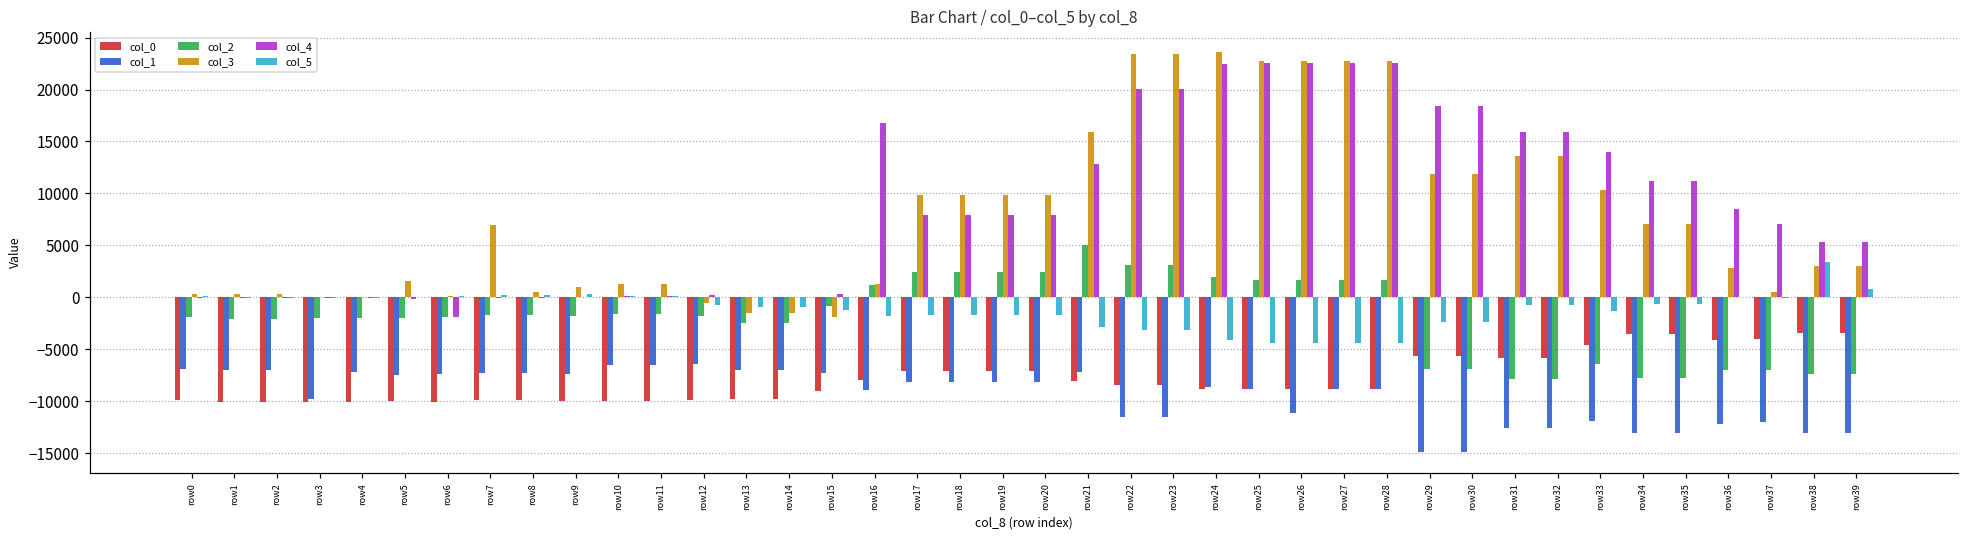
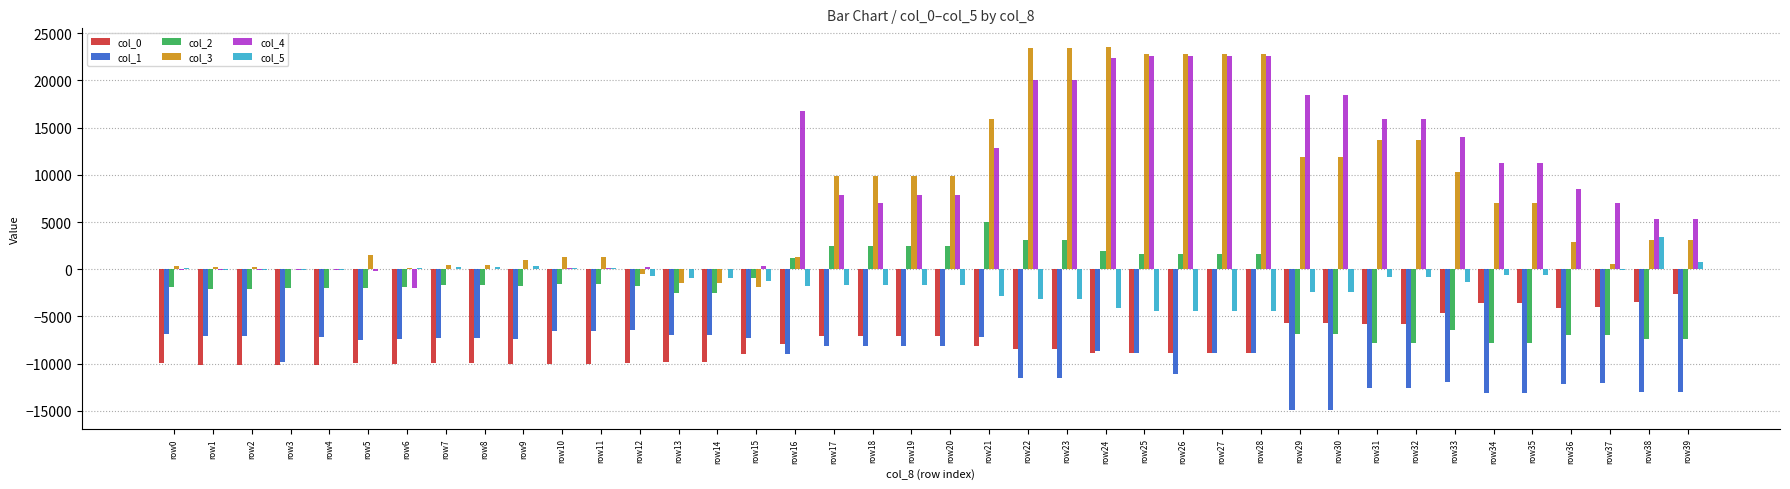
  {
    "col_0": {
      "row0": -10000,
      "row1": -10000,
      "row2": -10000,
      "row3": -10000,
      "row4": -10000,
      "row5": -10000,
      "row6": -10000,
      "row7": -10000,
      "row8": -10000,
      "row9": -10000,
      "row10": -10000,
      "row11": -10000,
      "row12": -10000,
      "row13": -10000,
      "row14": -10000,
      "row15": -9000,
      "row16": -8000,
      "row17": -7000,
      "row18": -7000,
      "row19": -7000,
      "row20": -7000,
      "row21": -8000,
      "row22": -8000,
      "row23": -8000,
      "row24": -9000,
      "row25": -9000,
      "row26": -9000,
      "row27": -9000,
      "row28": -9000,
      "row29": -6000,
      "row30": -6000,
      "row31": -6000,
      "row32": -6000,
      "row33": -5000,
      "row34": -4000,
      "row35": -4000,
      "row36": -4000,
      "row37": -4000,
      "row38": -3000,
-     "row39": -3400
+     "row39": -2600
    },
    "col_3": {
      "row0": 0,
      "row1": 0,
      "row2": 0,
      "row5": 2000,
-     "row7": 7000,
+     "row7": 0,
      "row8": 0,
      "row9": 1000,
      "row10": 1000,
      "row11": 1000,
      "row12": -1000,
      "row13": -1000,
      "row14": -1000,
      "row15": -2000,
      "row16": 1000,
      "row17": 10000,
      "row18": 10000,
      "row19": 10000,
      "row20": 10000,
      "row21": 16000,
      "row22": 23000,
      "row23": 23000,
      "row24": 24000,
      "row25": 23000,
      "row26": 23000,
      "row27": 23000,
      "row28": 23000,
      "row29": 12000,
      "row30": 12000,
      "row31": 14000,
      "row32": 14000,
      "row33": 10000,
      "row34": 7000,
      "row35": 7000,
      "row36": 3000,
      "row37": 1000,
      "row38": 3000,
      "row39": 3000
    },
    "col_4": {
      "row6": -2000,
      "row12": 0,
      "row15": 0,
      "row16": 17000,
      "row17": 8000,
-     "row18": 8000,
+     "row18": 7000,
      "row19": 8000,
      "row20": 8000,
      "row21": 13000,
      "row22": 20000,
      "row23": 20000,
      "row24": 22000,
      "row25": 23000,
      "row26": 23000,
      "row27": 23000,
      "row28": 23000,
      "row29": 18000,
      "row30": 18000,
      "row31": 16000,
      "row32": 16000,
      "row33": 14000,
      "row34": 11000,
      "row35": 11000,
      "row36": 8000,
      "row37": 7000,
      "row38": 5000,
      "row39": 5000
    }
  }
